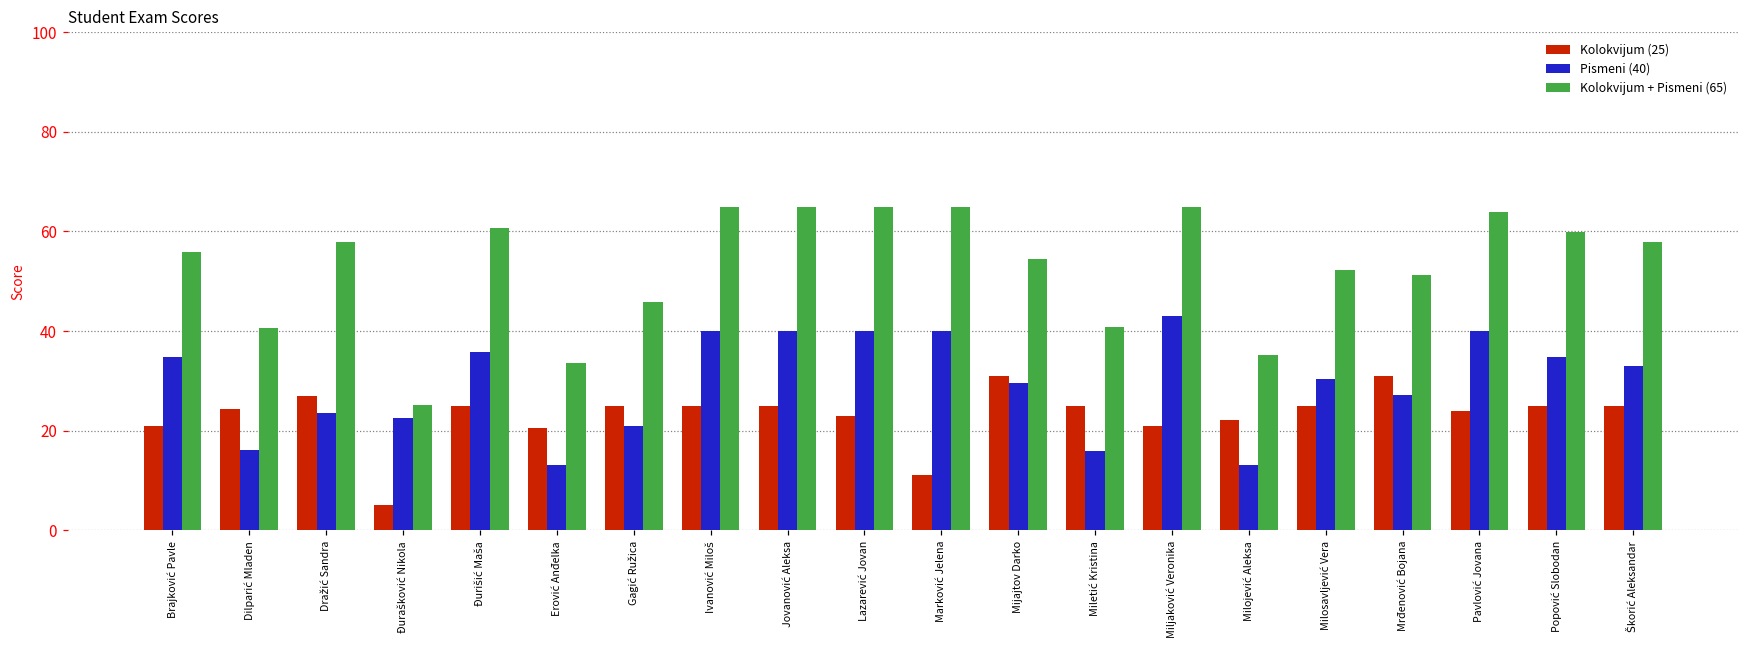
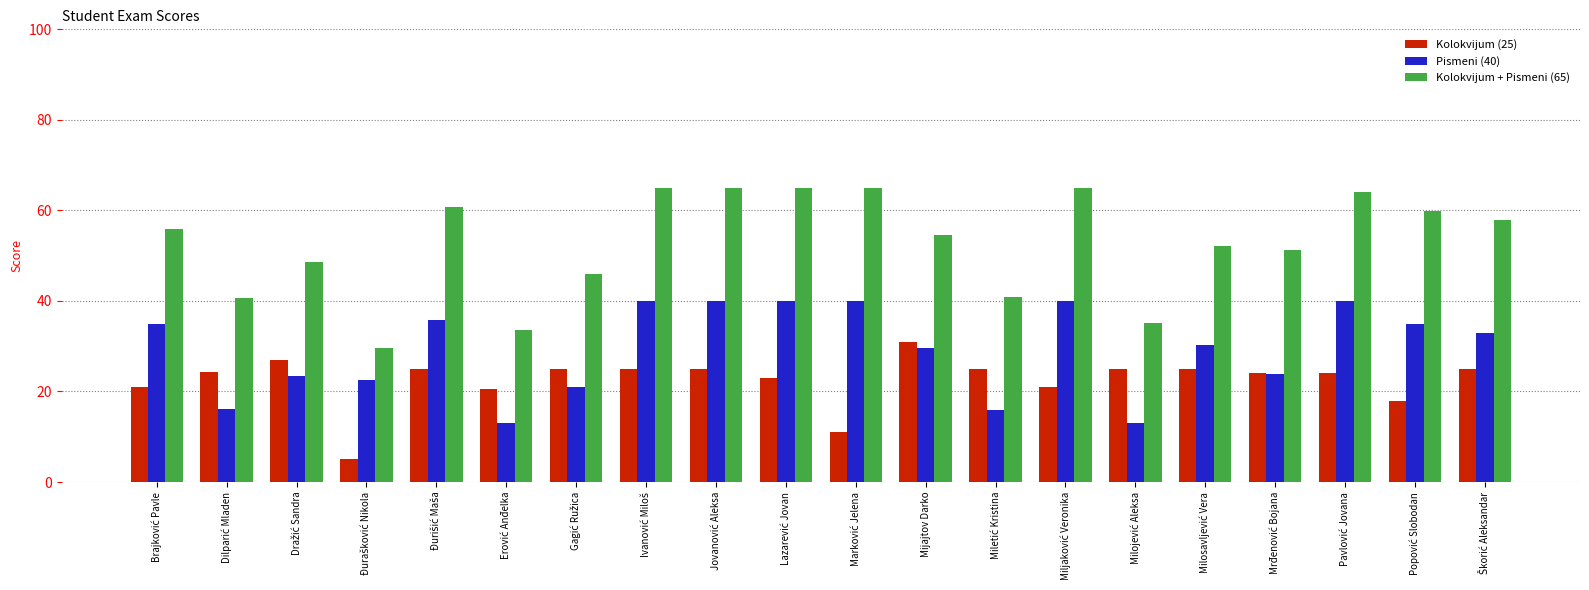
  {
    "Kolokvijum (25)": {
      "Brajković Pavle": 21,
      "Dilparić Mladen": 24,
      "Dražić Sandra": 27,
      "Đurašković Nikola": 5,
      "Đurišić Maša": 25,
      "Erović Anđelka": 21,
      "Gagić Ružica": 25,
      "Ivanović Miloš": 25,
      "Jovanović Aleksa": 25,
      "Lazarević Jovan": 23,
      "Marković Jelena": 11,
      "Mijajtov Darko": 31,
      "Miletić Kristina": 25,
      "Miljaković Veronika": 21,
-     "Milojević Aleksa": 22,
+     "Milojević Aleksa": 25,
      "Milosavljević Vera": 25,
-     "Mrđenović Bojana": 31,
+     "Mrđenović Bojana": 24,
      "Pavlović Jovana": 24,
-     "Popović Slobodan": 25,
+     "Popović Slobodan": 18,
      "Škorić Aleksandar": 25
    },
    "Pismeni (40)": {
      "Brajković Pavle": 35,
      "Dilparić Mladen": 16,
      "Dražić Sandra": 24,
      "Đurašković Nikola": 23,
      "Đurišić Maša": 36,
      "Erović Anđelka": 13,
      "Gagić Ružica": 21,
      "Ivanović Miloš": 40,
      "Jovanović Aleksa": 40,
      "Lazarević Jovan": 40,
      "Marković Jelena": 40,
      "Mijajtov Darko": 30,
      "Miletić Kristina": 16,
-     "Miljaković Veronika": 43,
+     "Miljaković Veronika": 40,
      "Milojević Aleksa": 13,
      "Milosavljević Vera": 30,
-     "Mrđenović Bojana": 27,
+     "Mrđenović Bojana": 24,
      "Pavlović Jovana": 40,
      "Popović Slobodan": 35,
      "Škorić Aleksandar": 33
    },
    "Kolokvijum + Pismeni (65)": {
      "Brajković Pavle": 56,
      "Dilparić Mladen": 41,
-     "Dražić Sandra": 58,
-     "Đurašković Nikola": 25,
+     "Dražić Sandra": 49,
+     "Đurašković Nikola": 30,
      "Đurišić Maša": 61,
      "Erović Anđelka": 34,
      "Gagić Ružica": 46,
      "Ivanović Miloš": 65,
      "Jovanović Aleksa": 65,
      "Lazarević Jovan": 65,
      "Marković Jelena": 65,
      "Mijajtov Darko": 55,
      "Miletić Kristina": 41,
      "Miljaković Veronika": 65,
      "Milojević Aleksa": 35,
      "Milosavljević Vera": 52,
      "Mrđenović Bojana": 51,
      "Pavlović Jovana": 64,
      "Popović Slobodan": 60,
      "Škorić Aleksandar": 58
    }
  }
